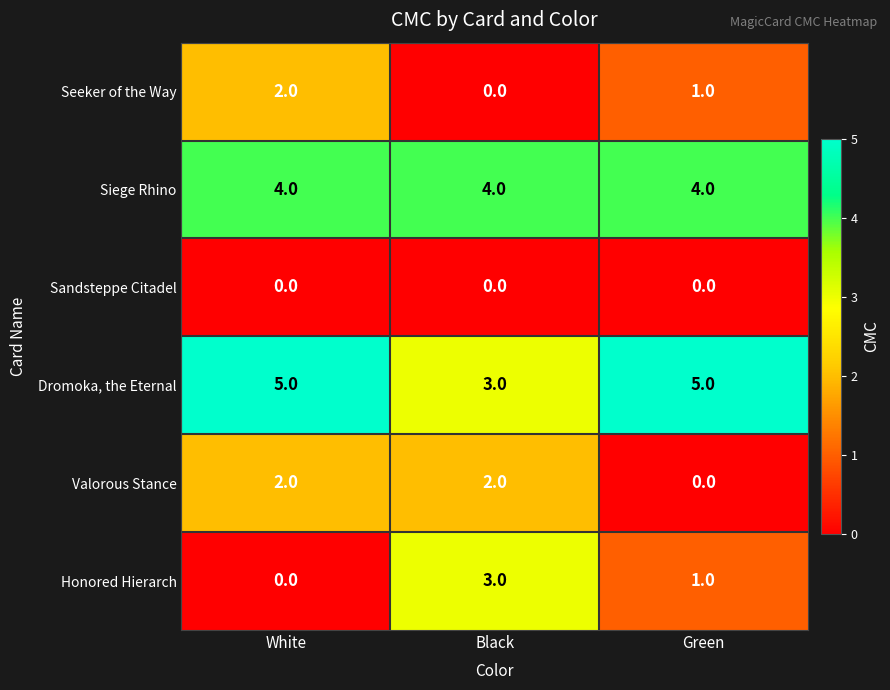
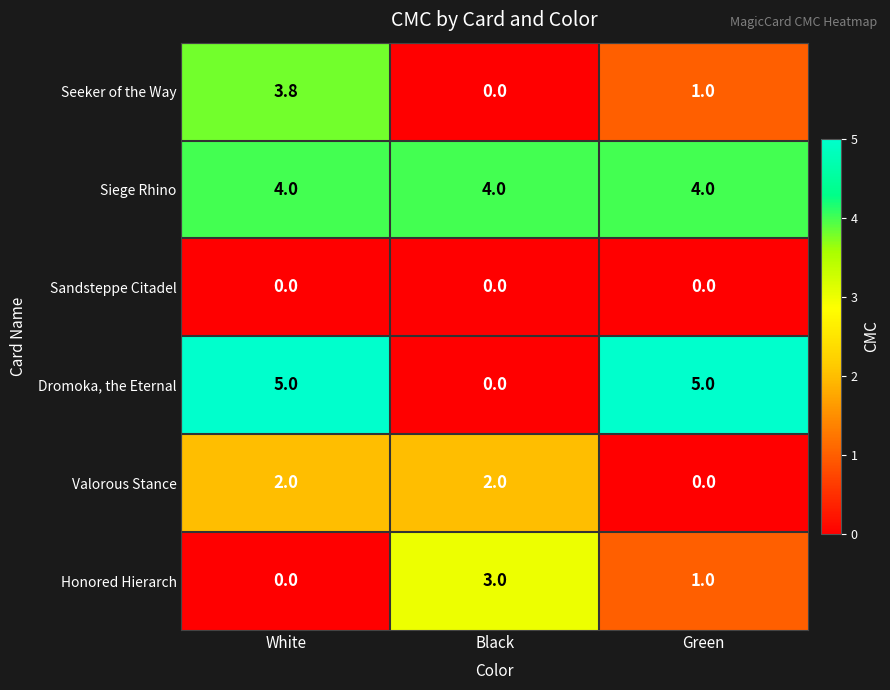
  {
    "Seeker of the Way": {
-     "White": 2.0,
+     "White": 3.8,
      "Black": 0.0,
      "Green": 1.0
    },
    "Siege Rhino": {
      "White": 4.0,
      "Black": 4.0,
      "Green": 4.0
    },
    "Sandsteppe Citadel": {
      "White": 0.0,
      "Black": 0.0,
      "Green": 0.0
    },
    "Dromoka, the Eternal": {
      "White": 5.0,
-     "Black": 3.0,
+     "Black": 0.0,
      "Green": 5.0
    },
    "Valorous Stance": {
      "White": 2.0,
      "Black": 2.0,
      "Green": 0.0
    },
    "Honored Hierarch": {
      "White": 0.0,
      "Black": 3.0,
      "Green": 1.0
    }
  }
